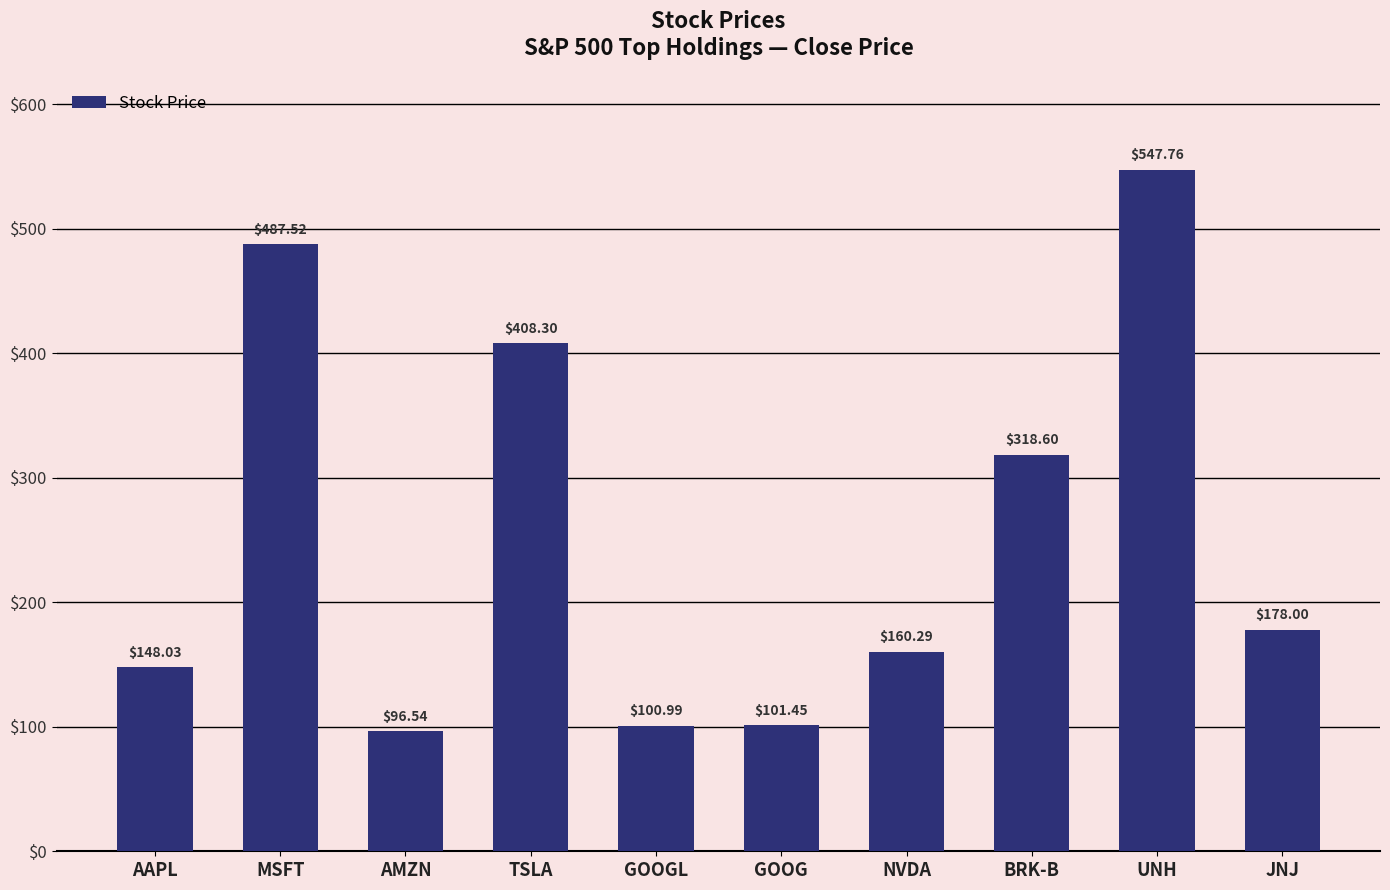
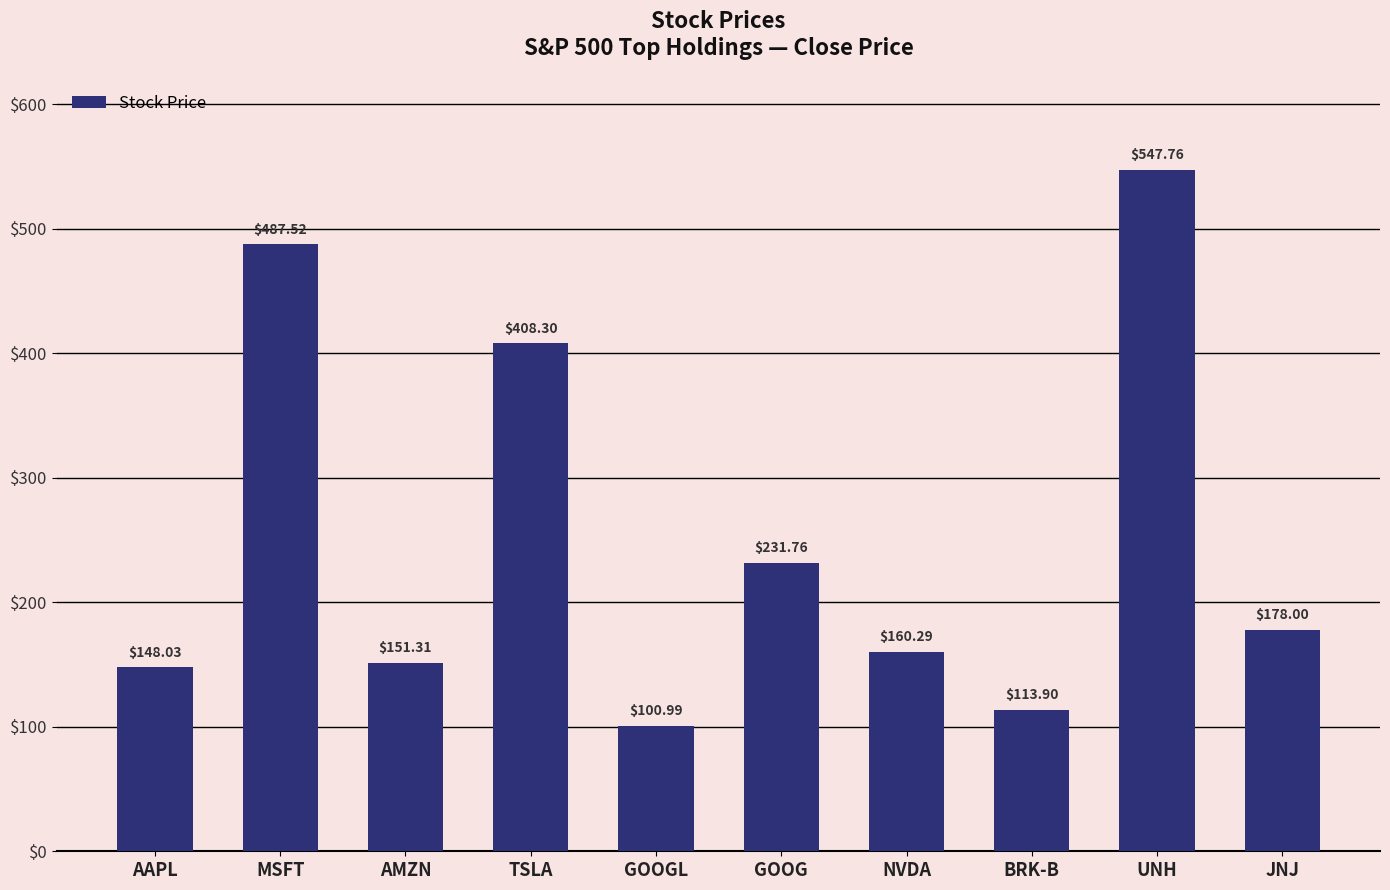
  {
    "AAPL": "$148.03",
    "MSFT": "$487.52",
-   "AMZN": "$96.54",
+   "AMZN": "$151.31",
    "TSLA": "$408.30",
    "GOOGL": "$100.99",
-   "GOOG": "$101.45",
+   "GOOG": "$231.76",
    "NVDA": "$160.29",
-   "BRK-B": "$318.60",
+   "BRK-B": "$113.90",
    "UNH": "$547.76",
    "JNJ": "$178.00"
  }
